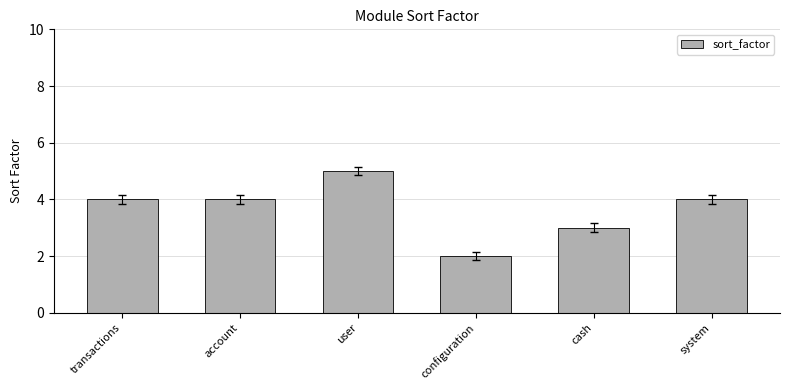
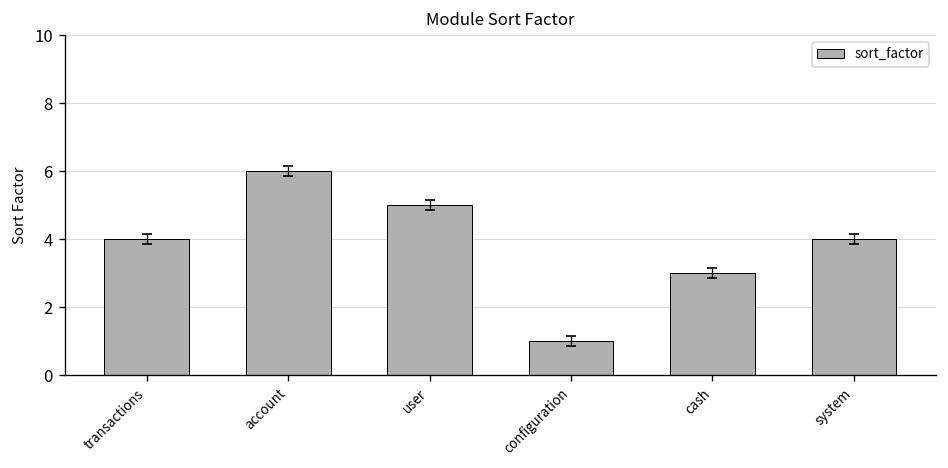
  {
    "sort_factor": {
      "transactions": 4,
-     "account": 4,
+     "account": 6,
      "user": 5,
-     "configuration": 2,
+     "configuration": 1,
      "cash": 3,
      "system": 4
    }
  }
